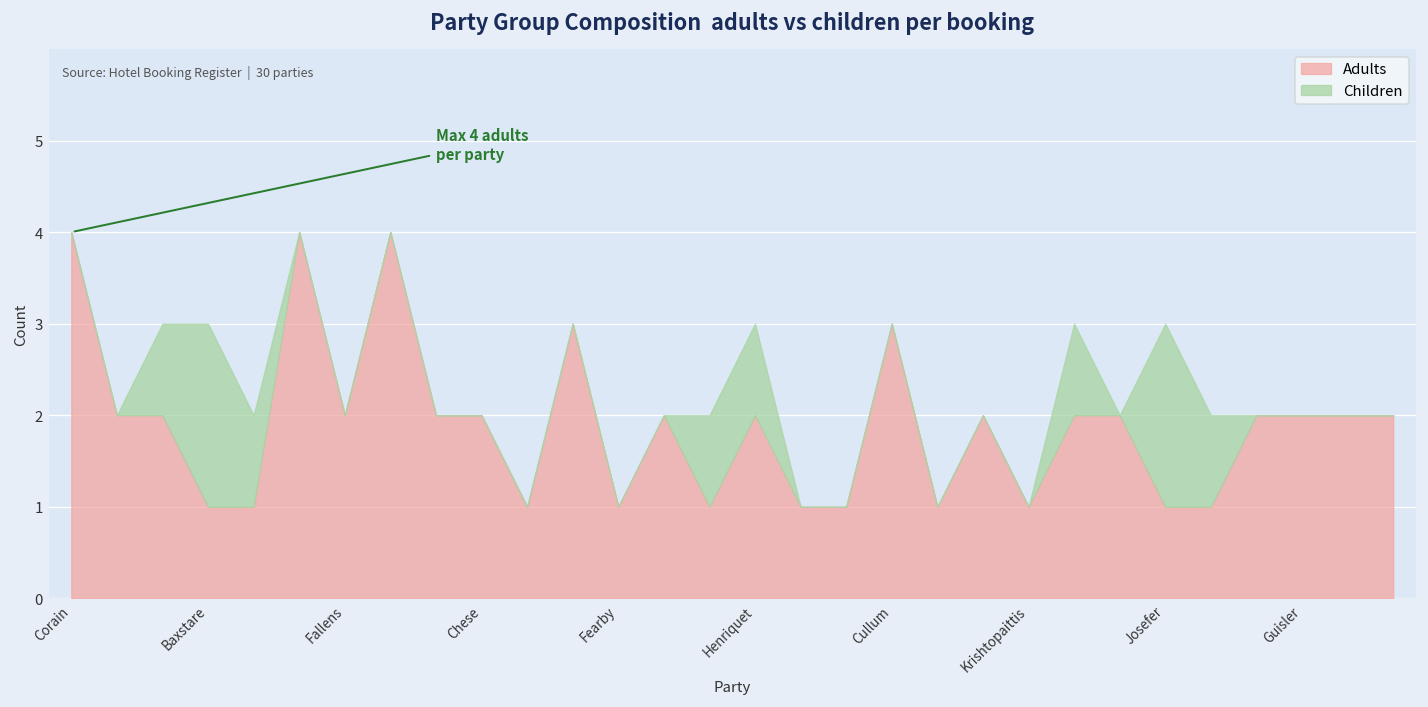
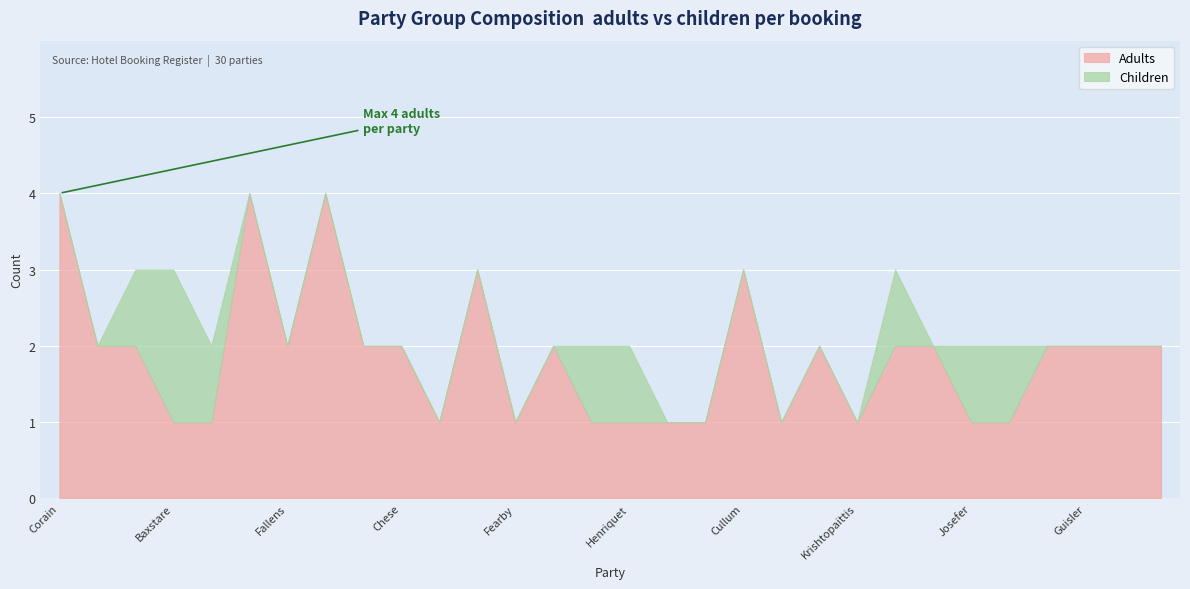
  {
    "Adults": {
      "Baxstare": 1,
-     "Henriquet": 2,
+     "Henriquet": 1,
      "Josefer": 1
    },
    "Children": {
-     "Josefer": 2
+     "Josefer": 1
    }
  }
